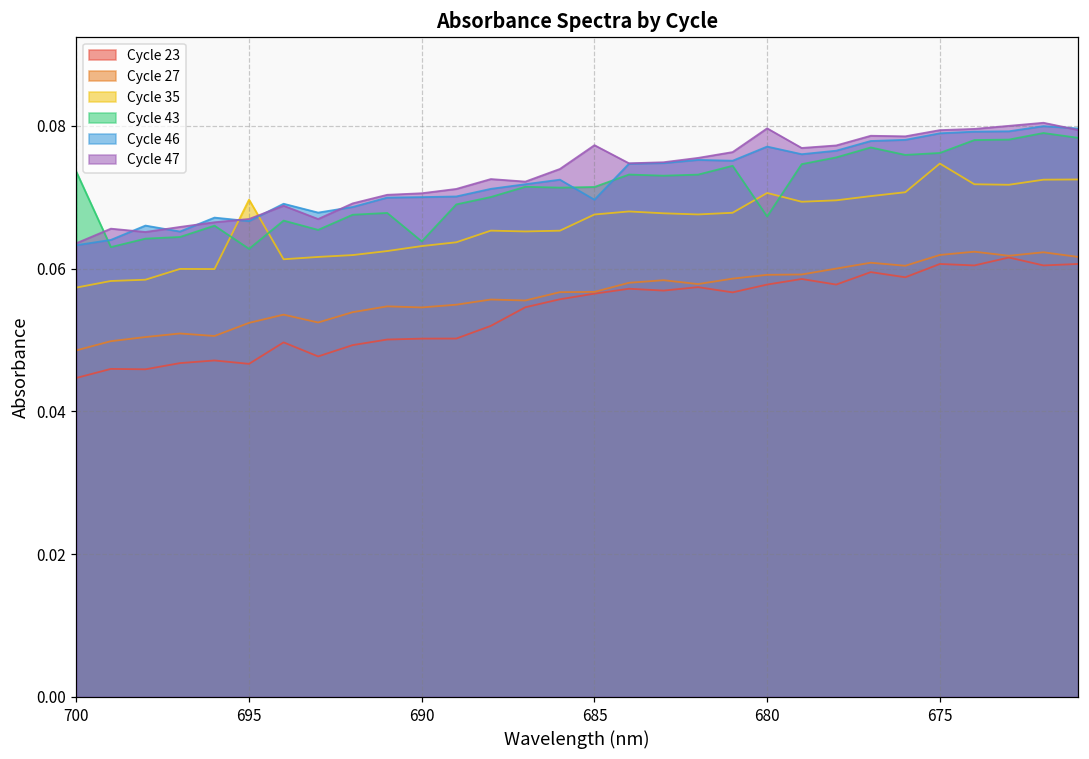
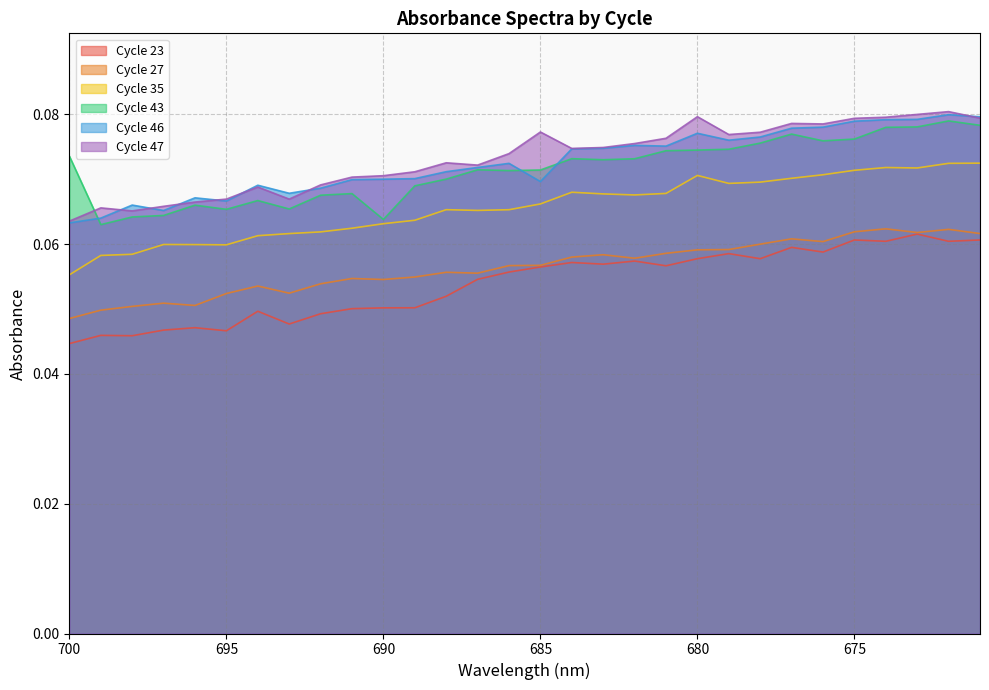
  {
    "Cycle 35": {
-     "700": 0.057,
-     "695": 0.070,
+     "700": 0.055,
+     "695": 0.060,
      "690": 0.063,
-     "685": 0.068,
+     "685": 0.066,
      "680": 0.071,
-     "675": 0.075
+     "675": 0.071
    },
    "Cycle 43": {
      "700": 0.074,
-     "695": 0.063,
+     "695": 0.065,
      "690": 0.064,
      "685": 0.071,
-     "680": 0.067,
+     "680": 0.075,
      "675": 0.076
    },
    "Cycle 46": {
      "690": 0.070,
      "685": 0.070,
      "680": 0.077,
      "675": 0.079
    },
    "Cycle 47": {
      "690": 0.071,
      "685": 0.077,
      "680": 0.080,
      "675": 0.079
    }
  }
